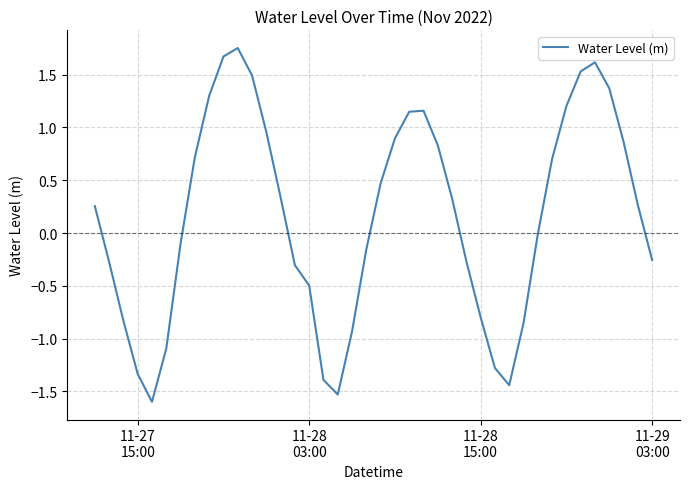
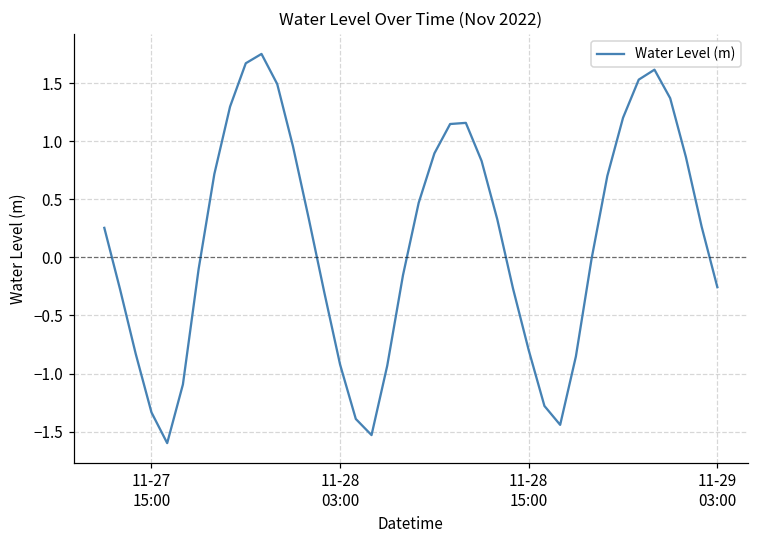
  {
    "11-27 15:00": -1.33,
-   "11-28 03:00": -0.50,
+   "11-28 03:00": -0.92,
    "11-28 15:00": -0.80,
    "11-29 03:00": -0.26
  }
